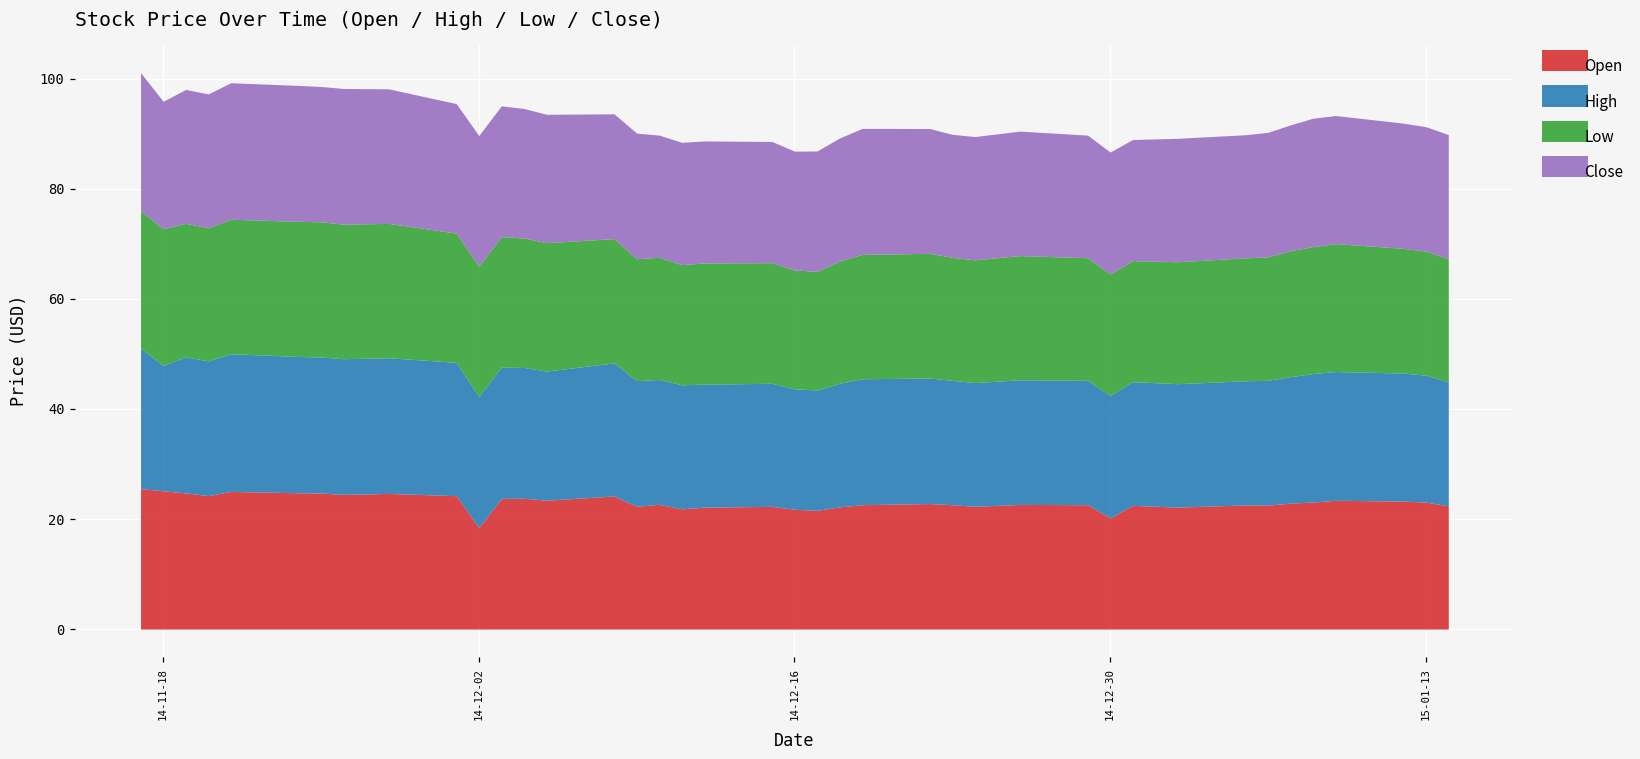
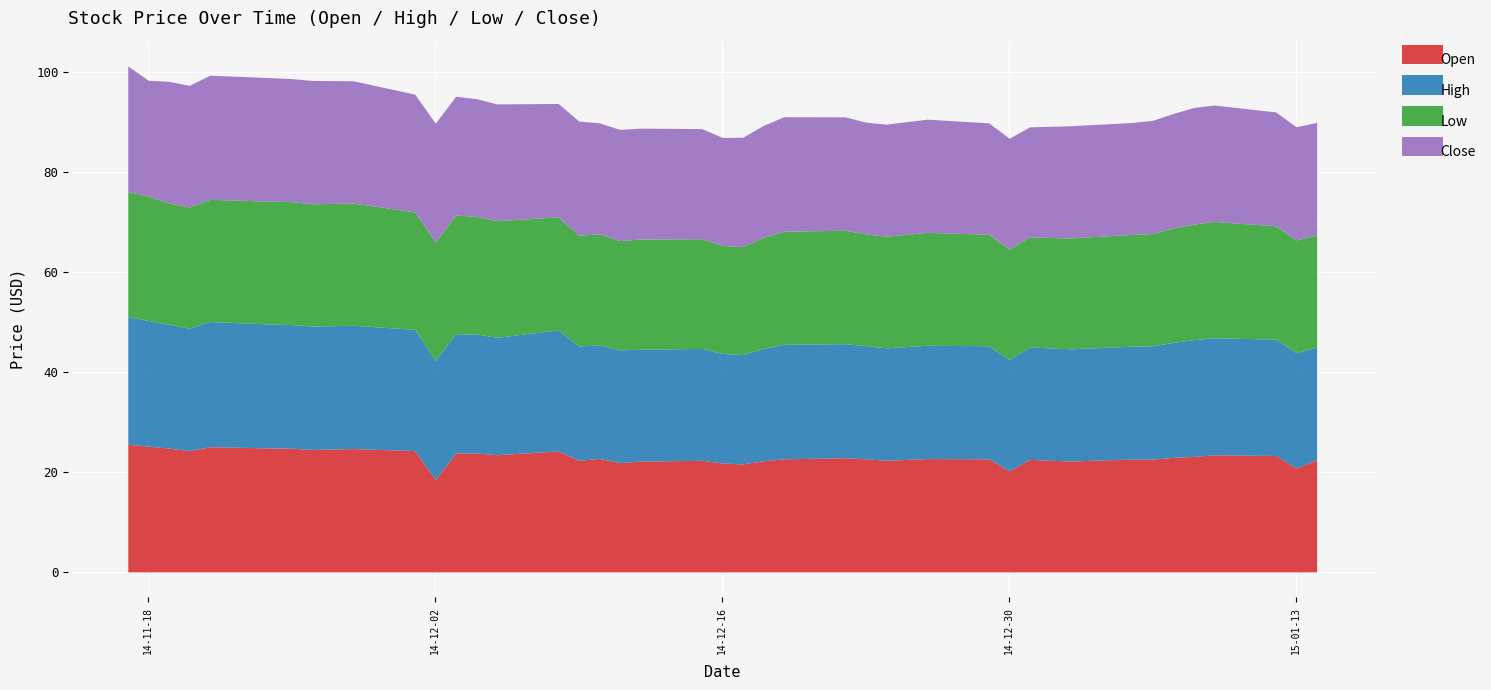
  {
    "Open": {
      "14-11-18": 25,
      "14-12-02": 18,
      "14-12-16": 22,
      "14-12-30": 20,
-     "15-01-13": 23
+     "15-01-13": 21
    },
    "High": {
-     "14-11-18": 23,
+     "14-11-18": 25,
      "14-12-02": 24,
      "14-12-16": 22,
      "14-12-30": 22,
      "15-01-13": 23
    },
    "Low": {
      "14-11-18": 25,
      "14-12-02": 24,
      "14-12-16": 22,
      "14-12-30": 22,
      "15-01-13": 23
    },
    "Close": {
      "14-11-18": 23,
      "14-12-02": 24,
      "14-12-16": 22,
      "14-12-30": 22,
      "15-01-13": 23
    }
  }
